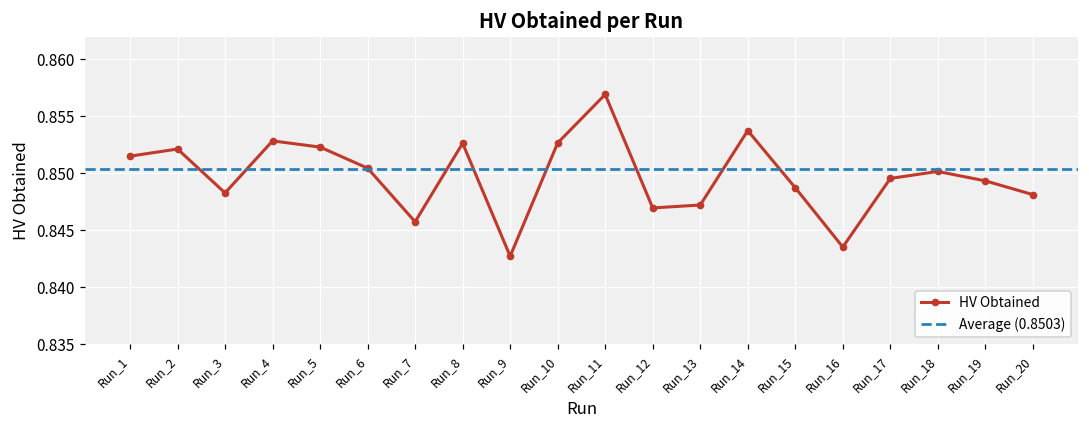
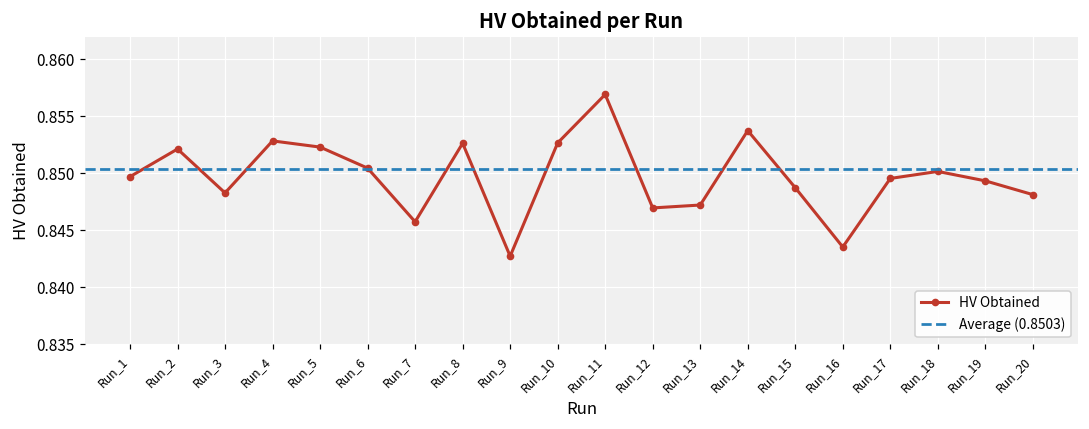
  {
-   "Run_1": 0.8515,
+   "Run_1": 0.8497,
    "Run_2": 0.8521,
    "Run_3": 0.8483,
    "Run_4": 0.8529,
    "Run_5": 0.8523,
    "Run_6": 0.8505,
    "Run_7": 0.8458,
    "Run_8": 0.8526,
    "Run_9": 0.8427,
    "Run_10": 0.8527,
    "Run_11": 0.8569,
    "Run_12": 0.8470,
    "Run_13": 0.8472,
    "Run_14": 0.8538,
    "Run_15": 0.8487,
    "Run_16": 0.8435,
    "Run_17": 0.8496,
    "Run_18": 0.8502,
    "Run_19": 0.8493,
    "Run_20": 0.8481
  }
